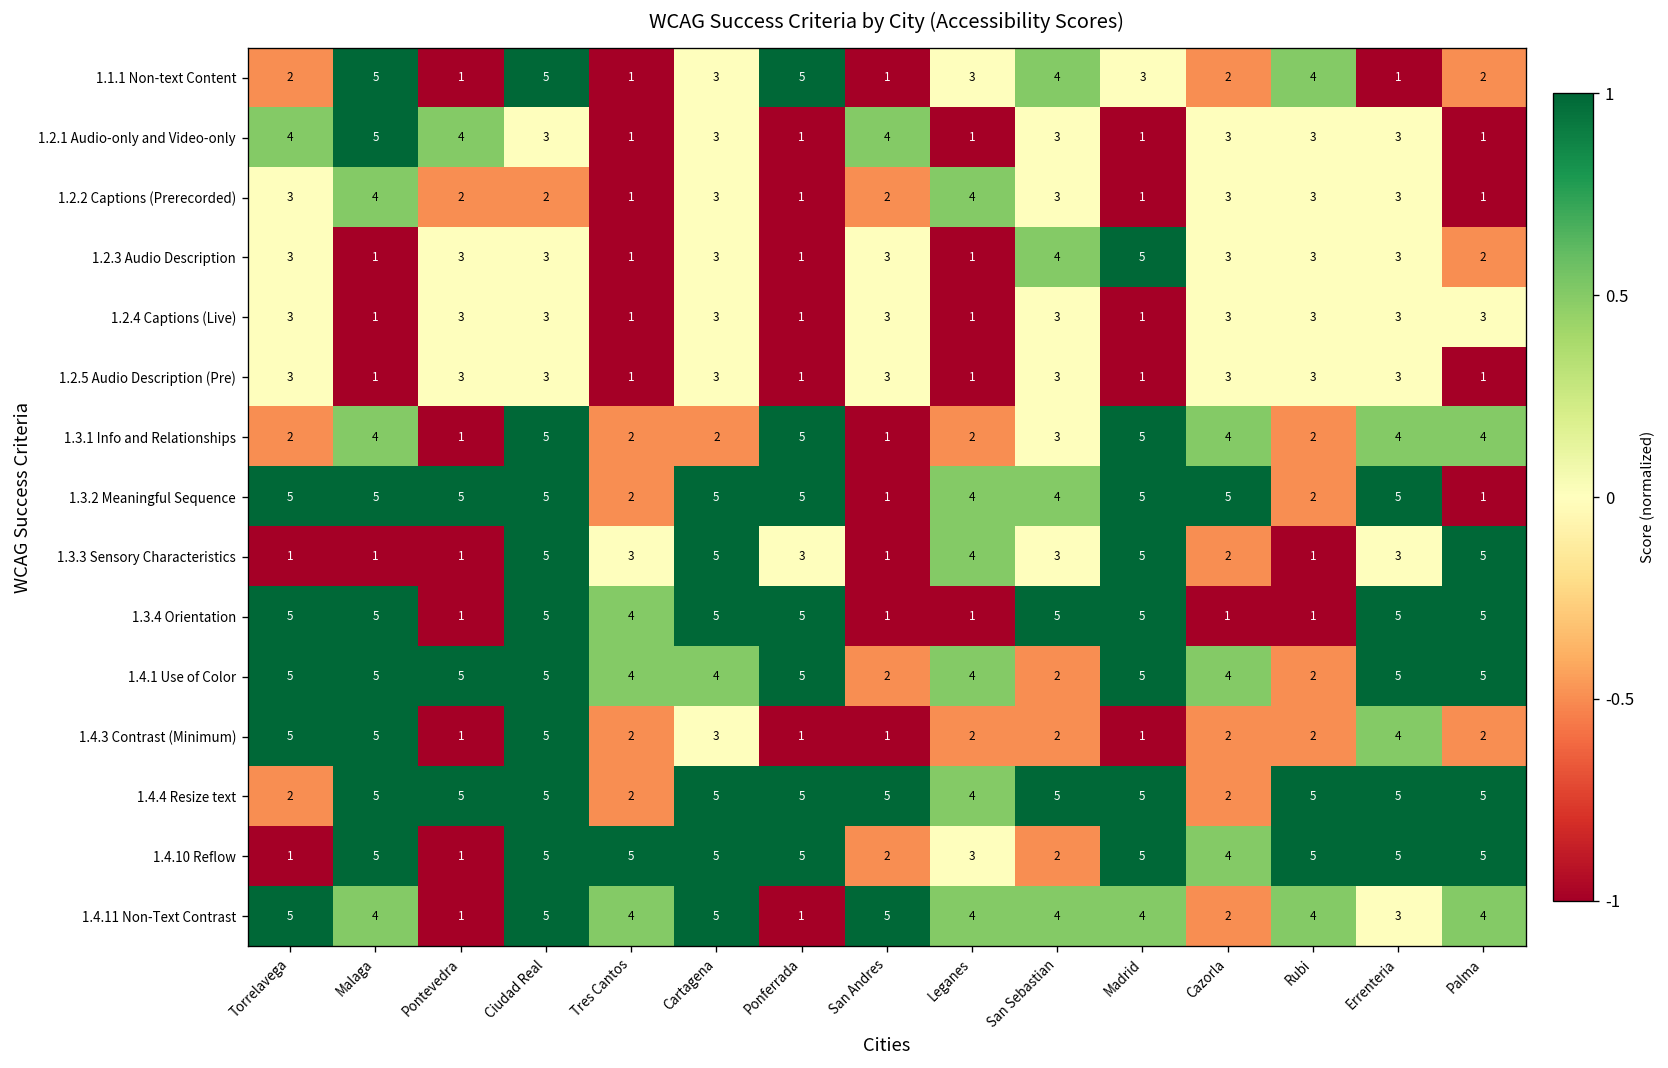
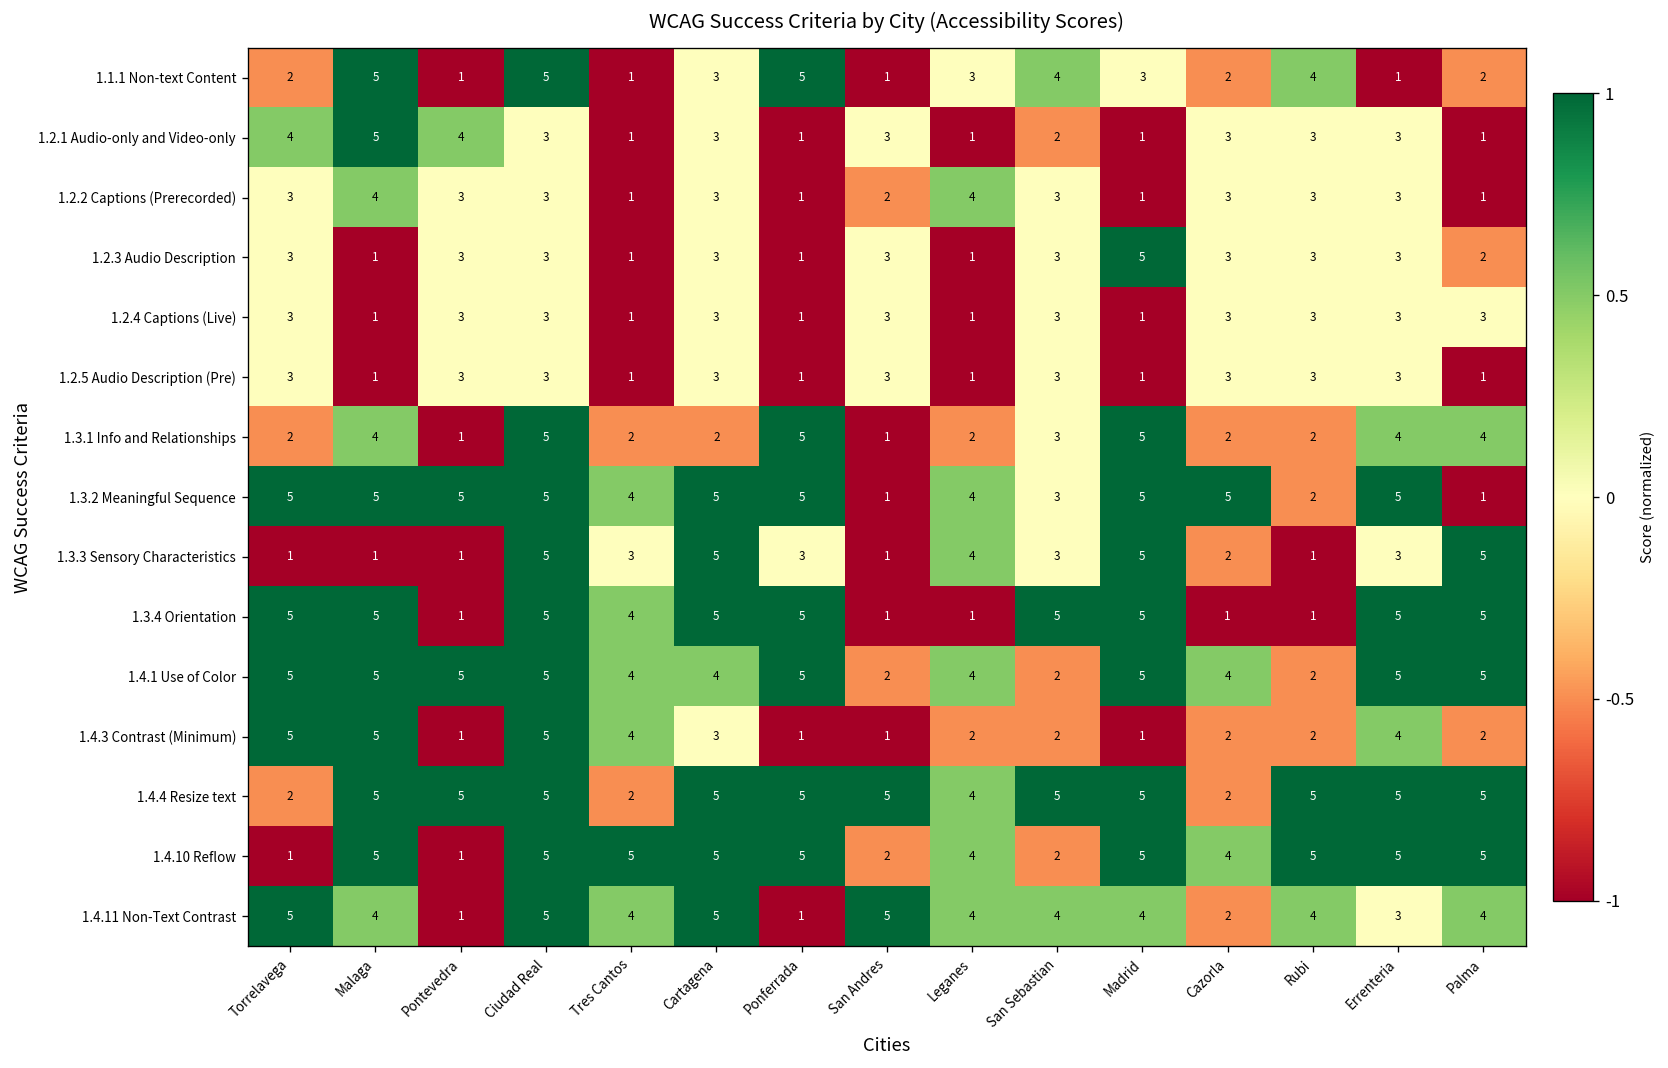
  {
    "1.2.1 Audio-only and Video-only": {
      "Torrelavega": 4,
      "Malaga": 5,
      "Pontevedra": 4,
      "Ciudad Real": 3,
      "Tres Cantos": 1,
      "Cartagena": 3,
      "Ponferrada": 1,
-     "San Andres": 4,
+     "San Andres": 3,
      "Leganes": 1,
-     "San Sebastian": 3,
+     "San Sebastian": 2,
      "Madrid": 1,
      "Cazorla": 3,
      "Rubi": 3,
      "Errenteria": 3,
      "Palma": 1
    },
    "1.2.2 Captions (Prerecorded)": {
      "Torrelavega": 3,
      "Malaga": 4,
-     "Pontevedra": 2,
-     "Ciudad Real": 2,
+     "Pontevedra": 3,
+     "Ciudad Real": 3,
      "Tres Cantos": 1,
      "Cartagena": 3,
      "Ponferrada": 1,
      "San Andres": 2,
      "Leganes": 4,
      "San Sebastian": 3,
      "Madrid": 1,
      "Cazorla": 3,
      "Rubi": 3,
      "Errenteria": 3,
      "Palma": 1
    },
    "1.2.3 Audio Description": {
      "Torrelavega": 3,
      "Malaga": 1,
      "Pontevedra": 3,
      "Ciudad Real": 3,
      "Tres Cantos": 1,
      "Cartagena": 3,
      "Ponferrada": 1,
      "San Andres": 3,
      "Leganes": 1,
-     "San Sebastian": 4,
+     "San Sebastian": 3,
      "Madrid": 5,
      "Cazorla": 3,
      "Rubi": 3,
      "Errenteria": 3,
      "Palma": 2
    },
    "1.3.1 Info and Relationships": {
      "Torrelavega": 2,
      "Malaga": 4,
      "Pontevedra": 1,
      "Ciudad Real": 5,
      "Tres Cantos": 2,
      "Cartagena": 2,
      "Ponferrada": 5,
      "San Andres": 1,
      "Leganes": 2,
      "San Sebastian": 3,
      "Madrid": 5,
-     "Cazorla": 4,
+     "Cazorla": 2,
      "Rubi": 2,
      "Errenteria": 4,
      "Palma": 4
    },
    "1.3.2 Meaningful Sequence": {
      "Torrelavega": 5,
      "Malaga": 5,
      "Pontevedra": 5,
      "Ciudad Real": 5,
-     "Tres Cantos": 2,
+     "Tres Cantos": 4,
      "Cartagena": 5,
      "Ponferrada": 5,
      "San Andres": 1,
      "Leganes": 4,
-     "San Sebastian": 4,
+     "San Sebastian": 3,
      "Madrid": 5,
      "Cazorla": 5,
      "Rubi": 2,
      "Errenteria": 5,
      "Palma": 1
    },
    "1.4.3 Contrast (Minimum)": {
      "Torrelavega": 5,
      "Malaga": 5,
      "Pontevedra": 1,
      "Ciudad Real": 5,
-     "Tres Cantos": 2,
+     "Tres Cantos": 4,
      "Cartagena": 3,
      "Ponferrada": 1,
      "San Andres": 1,
      "Leganes": 2,
      "San Sebastian": 2,
      "Madrid": 1,
      "Cazorla": 2,
      "Rubi": 2,
      "Errenteria": 4,
      "Palma": 2
    },
    "1.4.10 Reflow": {
      "Torrelavega": 1,
      "Malaga": 5,
      "Pontevedra": 1,
      "Ciudad Real": 5,
      "Tres Cantos": 5,
      "Cartagena": 5,
      "Ponferrada": 5,
      "San Andres": 2,
-     "Leganes": 3,
+     "Leganes": 4,
      "San Sebastian": 2,
      "Madrid": 5,
      "Cazorla": 4,
      "Rubi": 5,
      "Errenteria": 5,
      "Palma": 5
    }
  }
